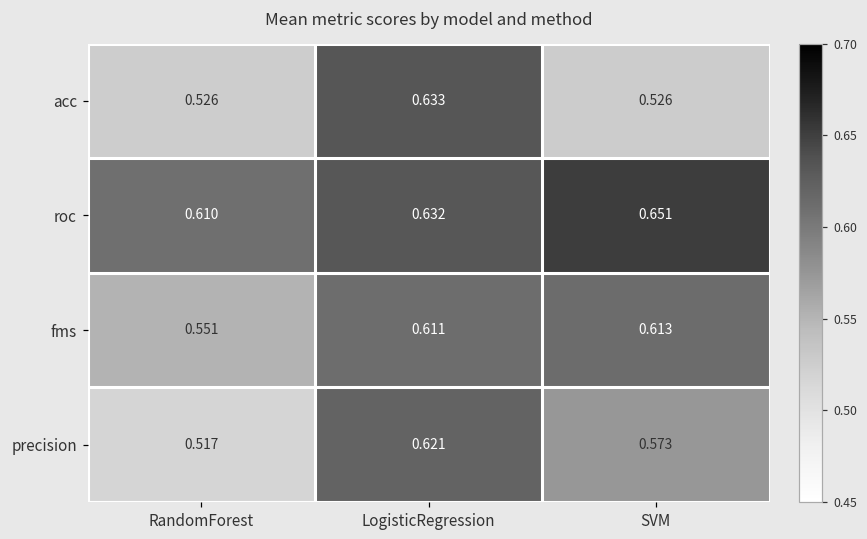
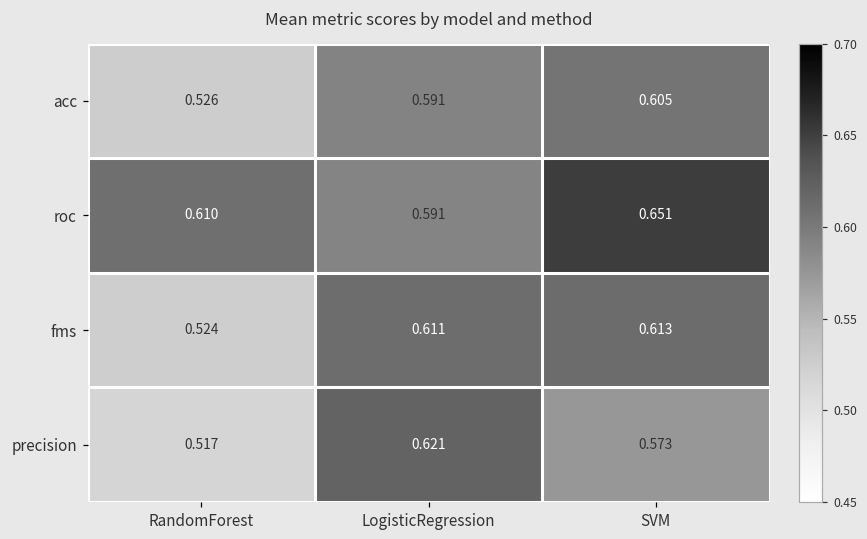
  {
    "acc": {
      "RandomForest": 0.526,
-     "LogisticRegression": 0.633,
-     "SVM": 0.526
+     "LogisticRegression": 0.591,
+     "SVM": 0.605
    },
    "roc": {
      "RandomForest": 0.610,
-     "LogisticRegression": 0.632,
+     "LogisticRegression": 0.591,
      "SVM": 0.651
    },
    "fms": {
-     "RandomForest": 0.551,
+     "RandomForest": 0.524,
      "LogisticRegression": 0.611,
      "SVM": 0.613
    },
    "precision": {
      "RandomForest": 0.517,
      "LogisticRegression": 0.621,
      "SVM": 0.573
    }
  }
